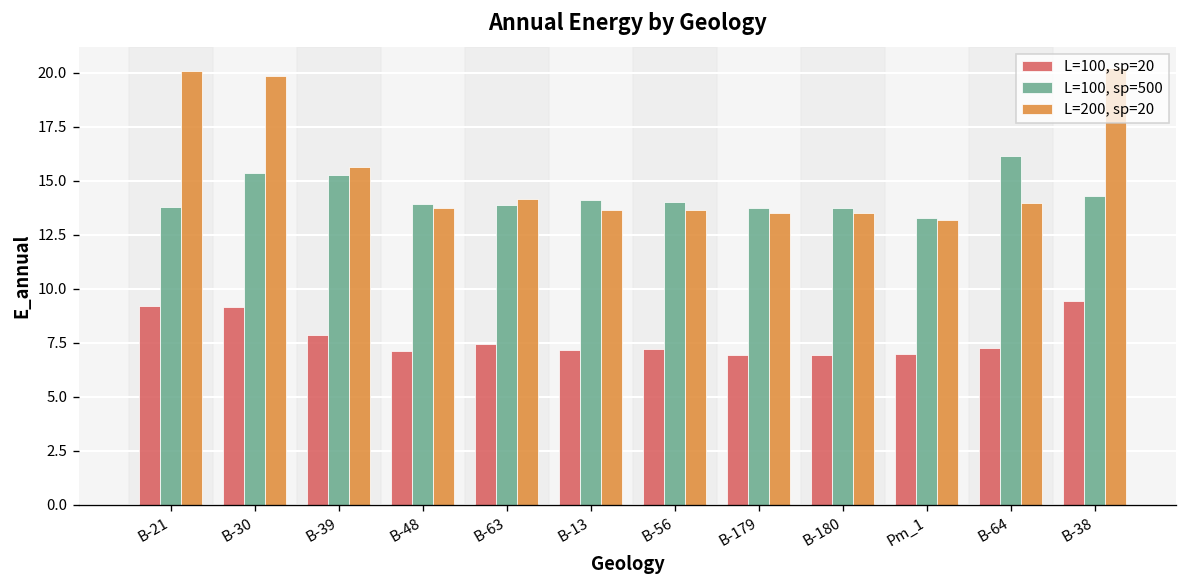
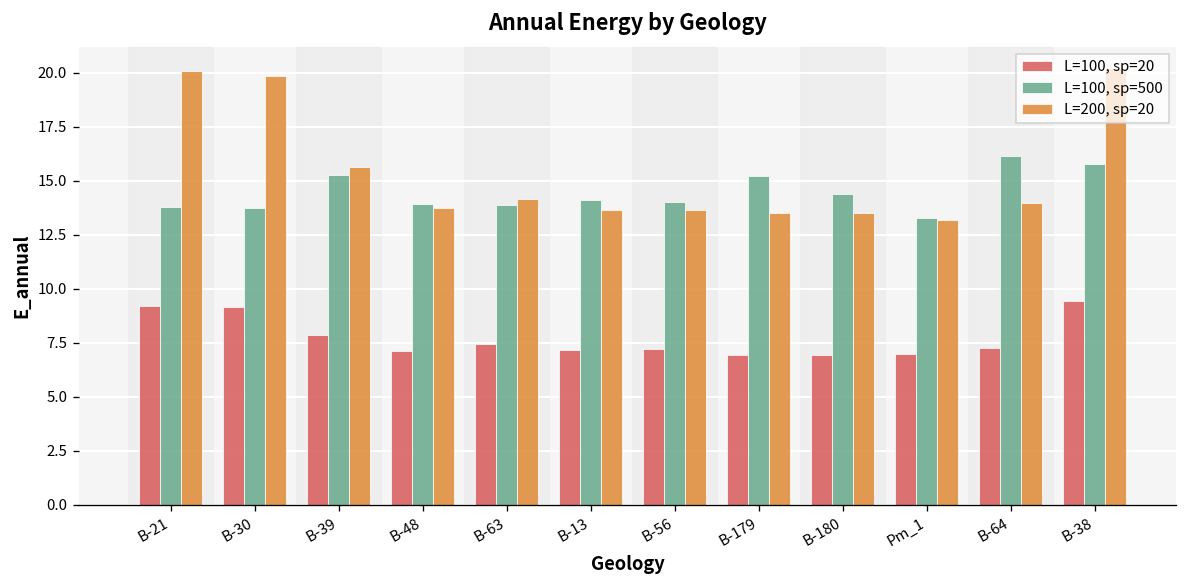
  {
    "L=100, sp=500": {
      "B-21": 13.8,
-     "B-30": 15.4,
+     "B-30": 13.8,
      "B-39": 15.3,
      "B-48": 13.9,
      "B-63": 13.9,
      "B-13": 14.1,
      "B-56": 14.0,
-     "B-179": 13.8,
-     "B-180": 13.8,
+     "B-179": 15.2,
+     "B-180": 14.4,
      "Pm_1": 13.3,
      "B-64": 16.2,
-     "B-38": 14.3
+     "B-38": 15.8
    }
  }
